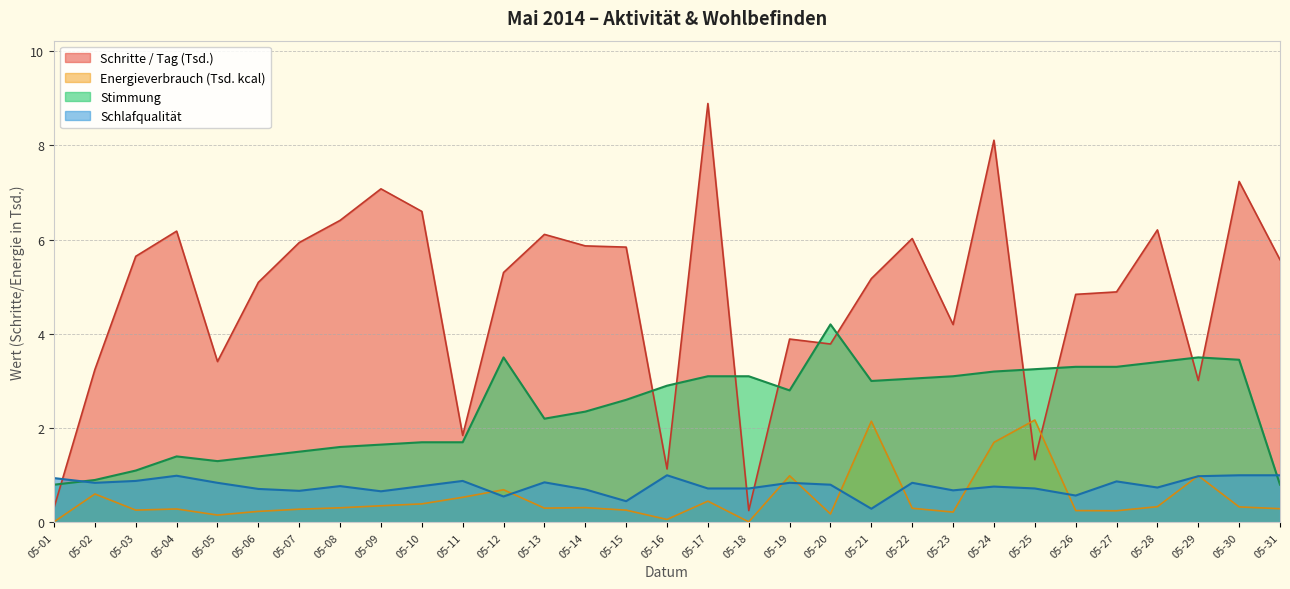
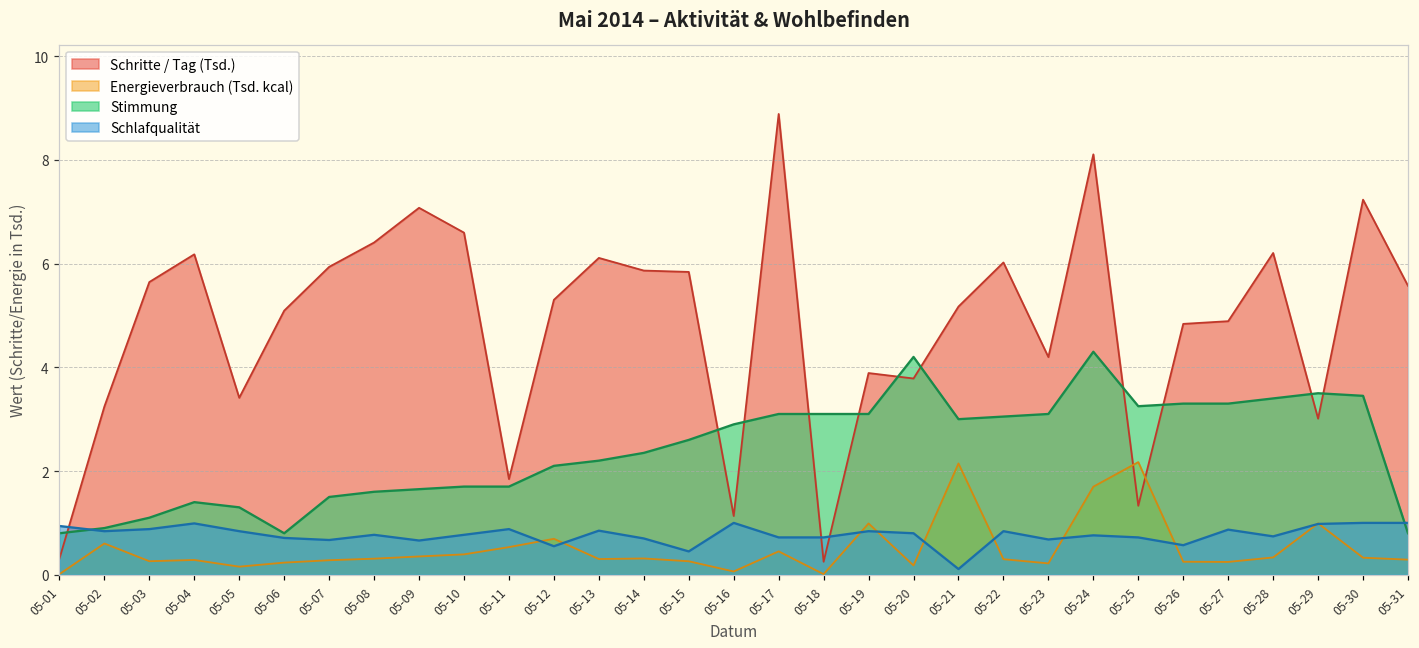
  {
    "Schritte / Tag (Tsd.)": {
      "05-01": 0.3,
      "05-02": 3.2,
      "05-03": 5.6,
      "05-04": 6.2,
      "05-05": 3.4,
      "05-06": 5.1,
      "05-07": 5.9,
      "05-08": 6.4,
      "05-09": 7.1,
      "05-10": 6.6,
      "05-11": 1.8,
      "05-12": 5.3,
      "05-13": 6.1,
      "05-14": 5.9,
      "05-15": 5.8,
      "05-16": 1.1,
      "05-17": 8.9,
      "05-18": 0.3,
      "05-19": 3.9,
      "05-20": 3.8,
      "05-21": 5.2,
      "05-22": 6.0,
      "05-23": 4.2,
      "05-24": 8.1,
      "05-25": 1.3,
      "05-26": 4.8,
      "05-27": 4.9,
      "05-28": 6.2,
      "05-29": 3.0,
      "05-30": 7.2,
      "05-31": 5.6
    },
    "Energieverbrauch (Tsd. kcal)": {
      "05-01": 0.0,
      "05-02": 0.6,
      "05-03": 0.3,
      "05-04": 0.3,
      "05-05": 0.2,
      "05-06": 0.2,
      "05-07": 0.3,
      "05-08": 0.3,
      "05-09": 0.4,
      "05-10": 0.4,
      "05-11": 0.5,
      "05-12": 0.7,
      "05-13": 0.3,
      "05-14": 0.3,
      "05-15": 0.3,
      "05-16": 0.1,
      "05-17": 0.5,
      "05-18": 0.0,
      "05-19": 1.0,
      "05-20": 0.2,
      "05-21": 2.1,
      "05-22": 0.3,
      "05-23": 0.2,
      "05-24": 1.7,
      "05-25": 2.2,
      "05-26": 0.3,
      "05-27": 0.2,
      "05-28": 0.3,
      "05-30": 0.3,
      "05-31": 0.3
    },
    "Stimmung": {
      "05-01": 0.8,
      "05-02": 0.9,
      "05-03": 1.1,
      "05-04": 1.4,
      "05-05": 1.3,
-     "05-06": 1.4,
+     "05-06": 0.8,
      "05-07": 1.5,
      "05-08": 1.6,
      "05-09": 1.7,
      "05-10": 1.7,
      "05-11": 1.7,
-     "05-12": 3.5,
+     "05-12": 2.1,
      "05-13": 2.2,
      "05-14": 2.4,
      "05-15": 2.6,
      "05-16": 2.9,
      "05-17": 3.1,
      "05-18": 3.1,
-     "05-19": 2.8,
+     "05-19": 3.1,
      "05-20": 4.2,
      "05-21": 3.0,
      "05-22": 3.1,
      "05-23": 3.1,
-     "05-24": 3.2,
+     "05-24": 4.3,
      "05-25": 3.3,
      "05-26": 3.3,
      "05-27": 3.3,
      "05-28": 3.4,
      "05-29": 3.5,
      "05-30": 3.5,
      "05-31": 0.8
    },
    "Schlafqualität": {
      "05-01": 0.9,
      "05-02": 0.8,
      "05-03": 0.9,
      "05-04": 1.0,
      "05-05": 0.8,
      "05-06": 0.7,
      "05-07": 0.7,
      "05-08": 0.8,
      "05-09": 0.7,
      "05-10": 0.8,
      "05-11": 0.9,
      "05-12": 0.6,
      "05-13": 0.9,
      "05-14": 0.7,
      "05-15": 0.5,
      "05-16": 1.0,
      "05-17": 0.7,
      "05-18": 0.7,
      "05-19": 0.8,
      "05-20": 0.8,
-     "05-21": 0.3,
+     "05-21": 0.1,
      "05-22": 0.8,
      "05-23": 0.7,
      "05-24": 0.8,
      "05-25": 0.7,
      "05-26": 0.6,
      "05-27": 0.9,
      "05-28": 0.7,
      "05-30": 1.0,
      "05-31": 1.0
    }
  }
